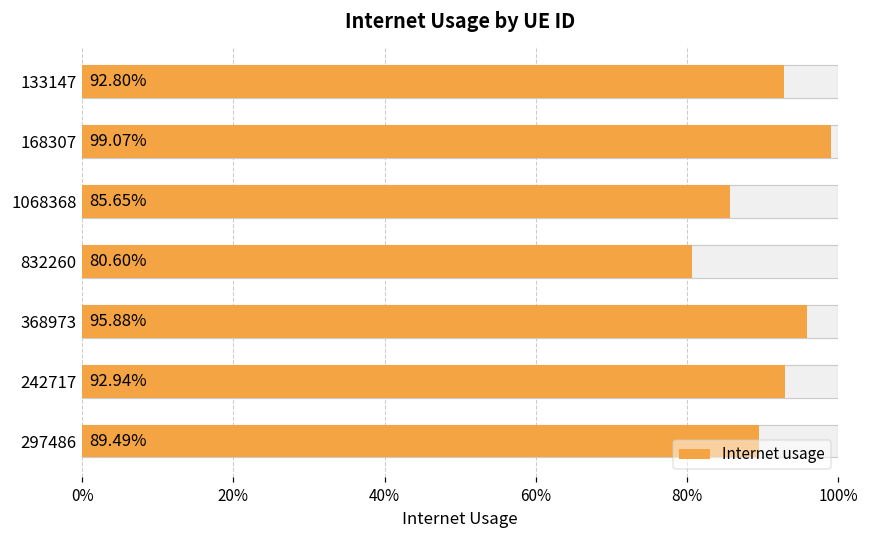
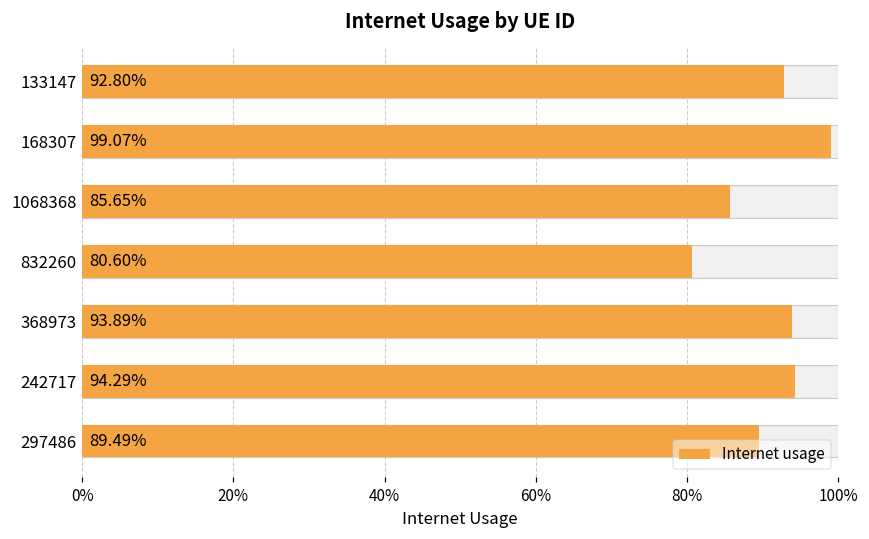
  {
    "Internet usage": {
-     "368973": "95.88%",
-     "242717": "92.94%"
+     "368973": "93.89%",
+     "242717": "94.29%"
    }
  }
